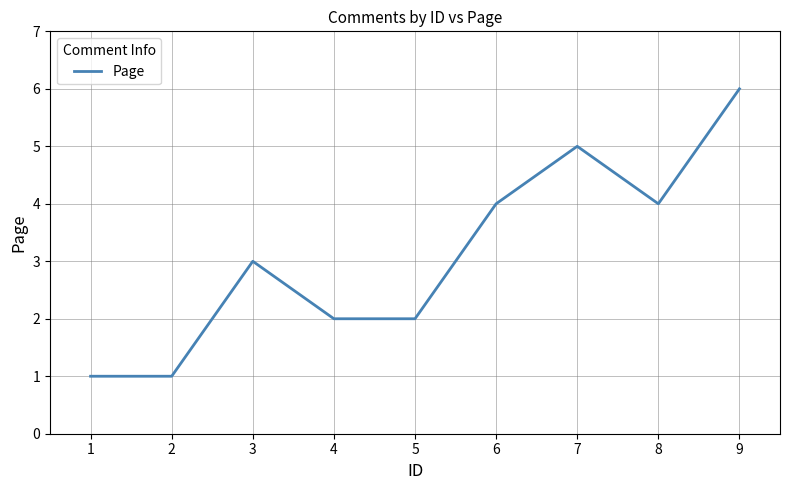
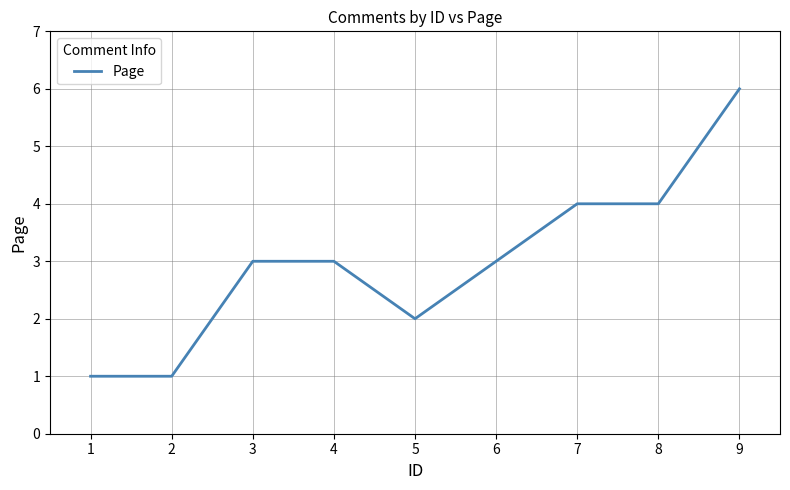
  {
    "1": 1,
    "2": 1,
    "3": 3,
-   "4": 2,
+   "4": 3,
    "5": 2,
-   "6": 4,
-   "7": 5,
+   "6": 3,
+   "7": 4,
    "8": 4,
    "9": 6
  }
